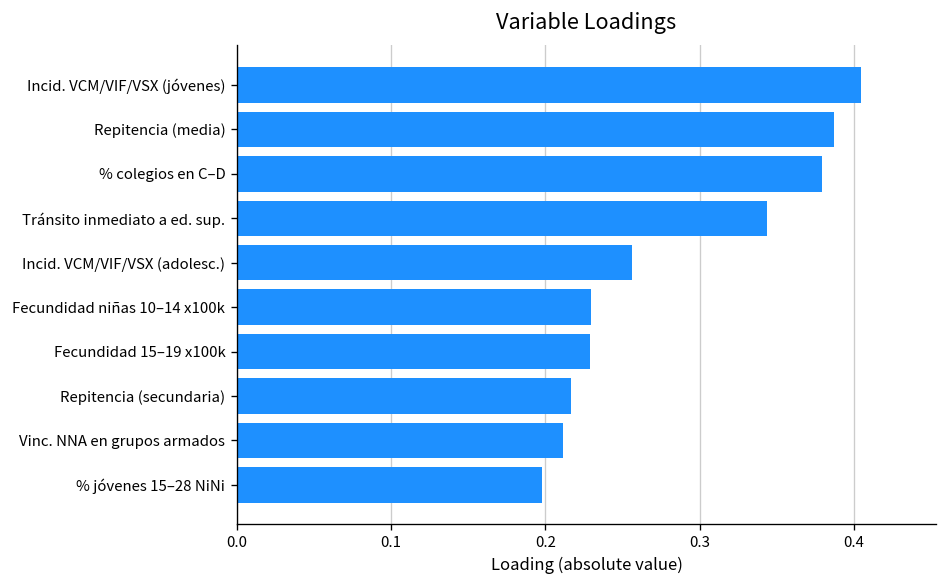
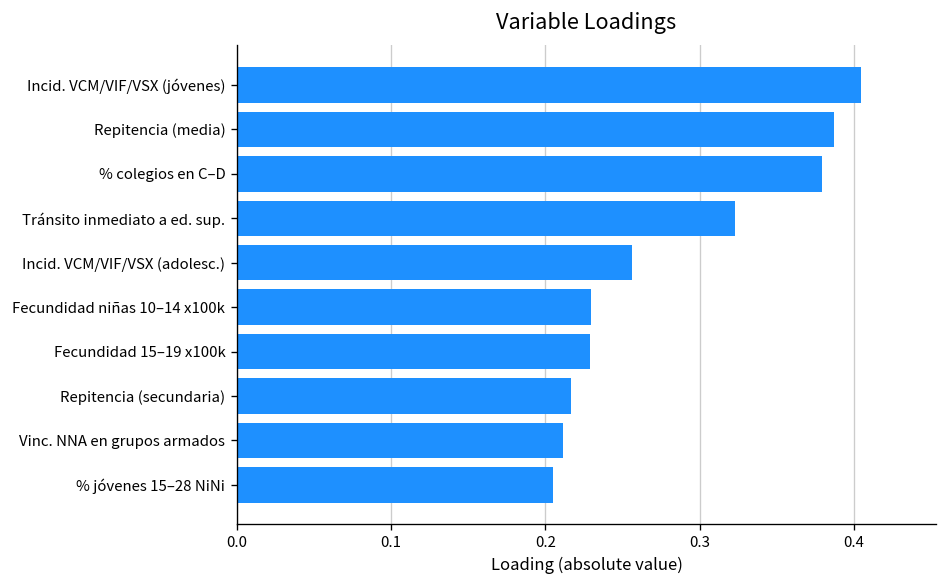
  {
    "Incid. VCM/VIF/VSX (jóvenes)": 0.405,
    "Repitencia (media)": 0.387,
    "% colegios en C–D": 0.380,
-   "Tránsito inmediato a ed. sup.": 0.344,
+   "Tránsito inmediato a ed. sup.": 0.323,
    "Incid. VCM/VIF/VSX (adolesc.)": 0.256,
    "Fecundidad niñas 10–14 x100k": 0.230,
    "Fecundidad 15–19 x100k": 0.229,
    "Repitencia (secundaria)": 0.217,
    "Vinc. NNA en grupos armados": 0.211,
-   "% jóvenes 15–28 NiNi": 0.198
+   "% jóvenes 15–28 NiNi": 0.205
  }
